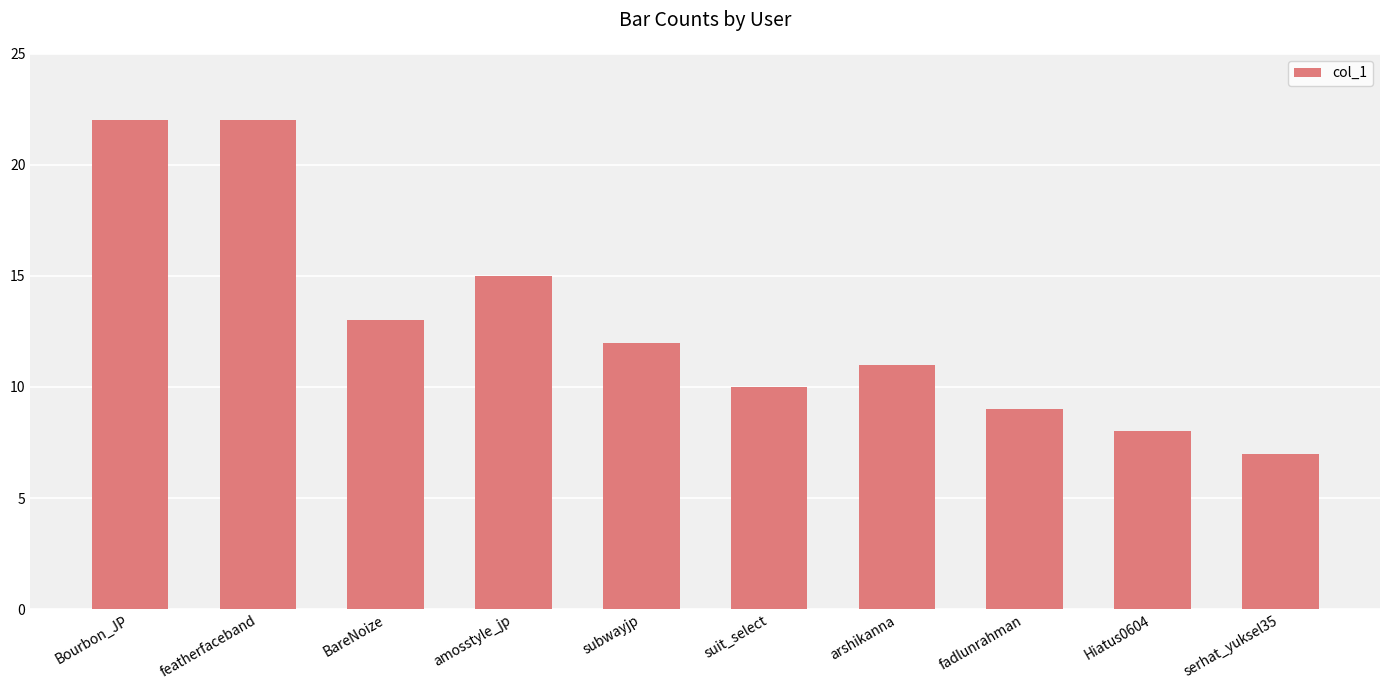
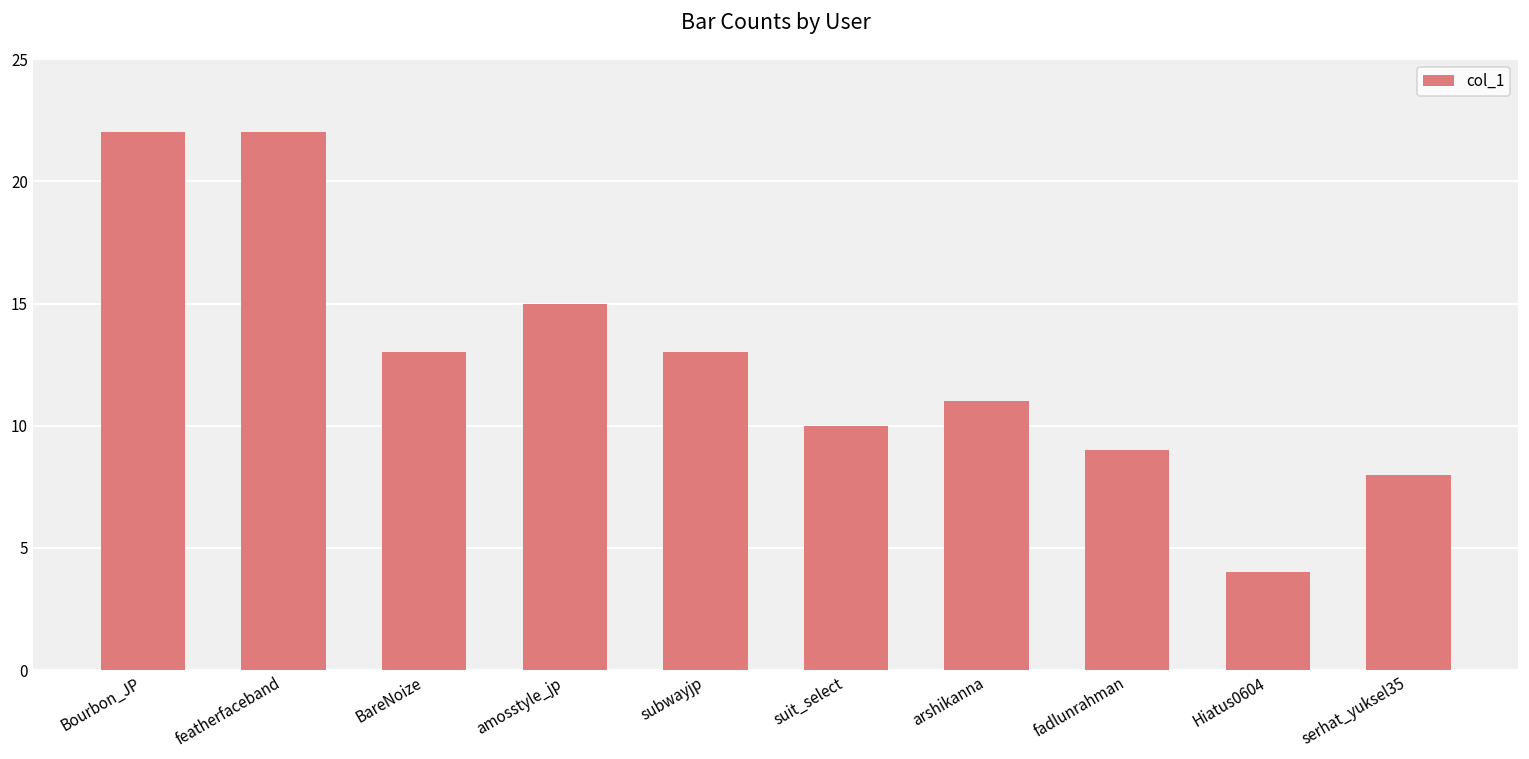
  {
    "Bourbon_JP": 22,
    "featherfaceband": 22,
    "BareNoize": 13,
    "amosstyle_jp": 15,
-   "subwayjp": 12,
+   "subwayjp": 13,
    "suit_select": 10,
    "arshikanna": 11,
    "fadlunrahman": 9,
-   "Hiatus0604": 8,
-   "serhat_yuksel35": 7
+   "Hiatus0604": 4,
+   "serhat_yuksel35": 8
  }
